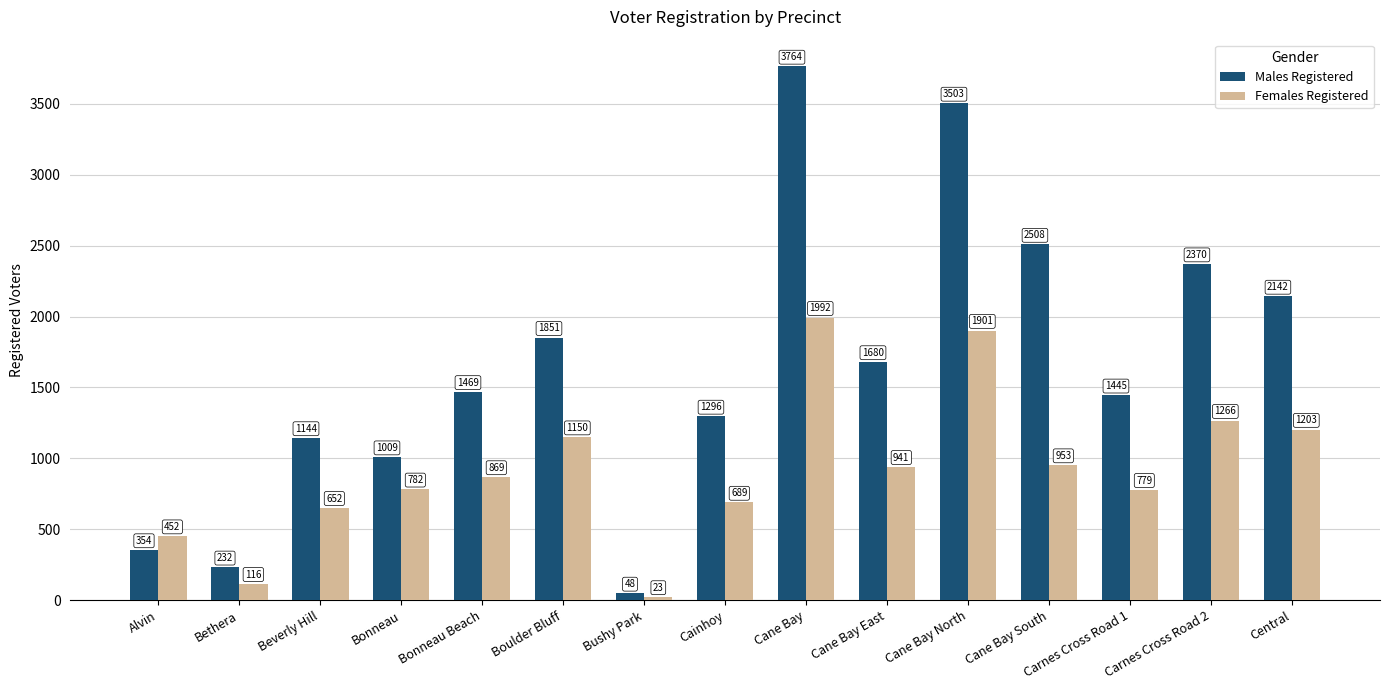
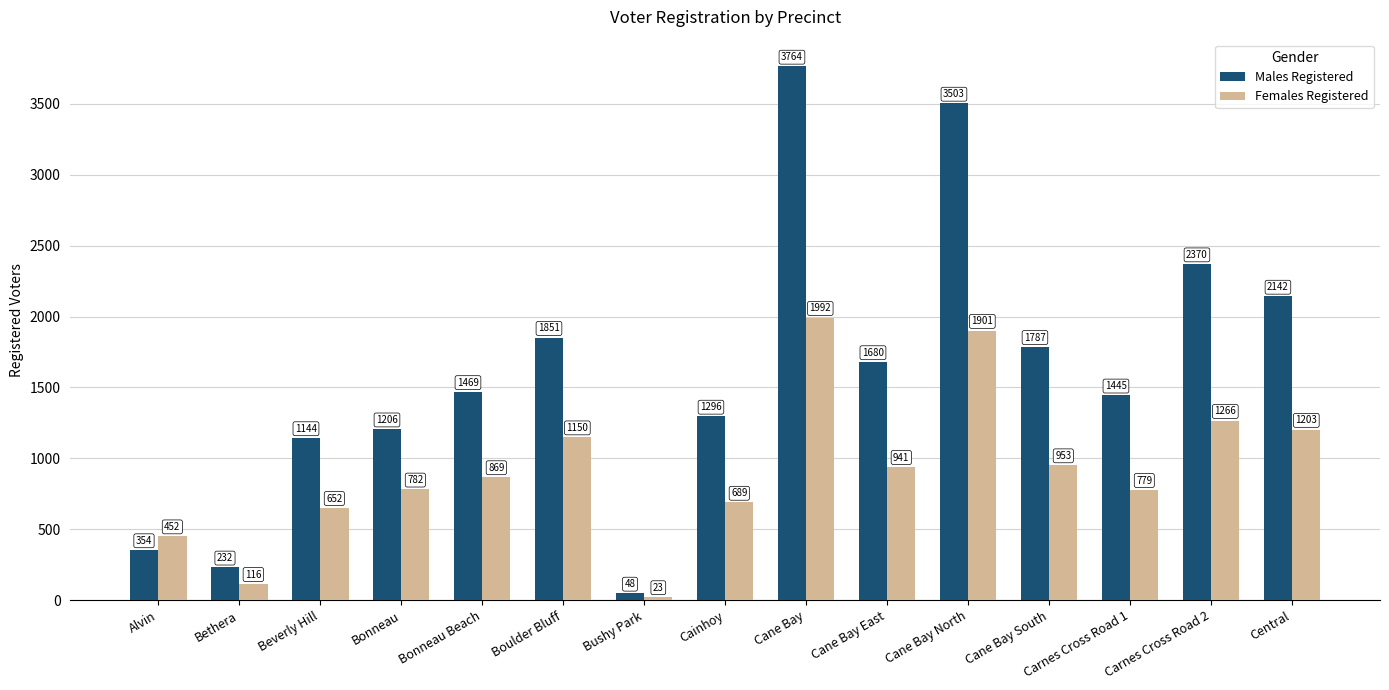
  {
    "Males Registered": {
-     "Bonneau": 1009,
-     "Cane Bay South": 2508
+     "Bonneau": 1206,
+     "Cane Bay South": 1787
    }
  }
